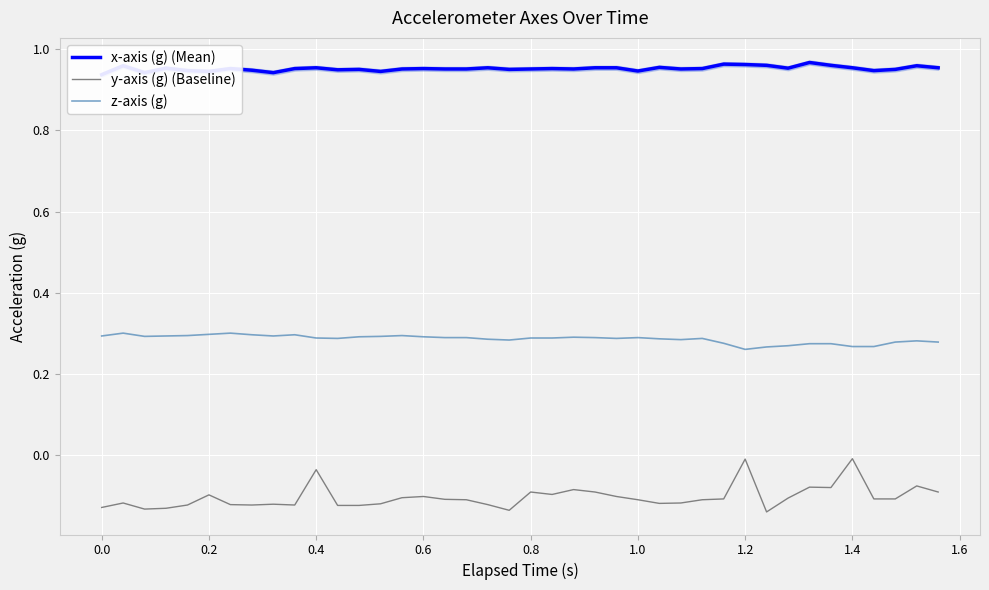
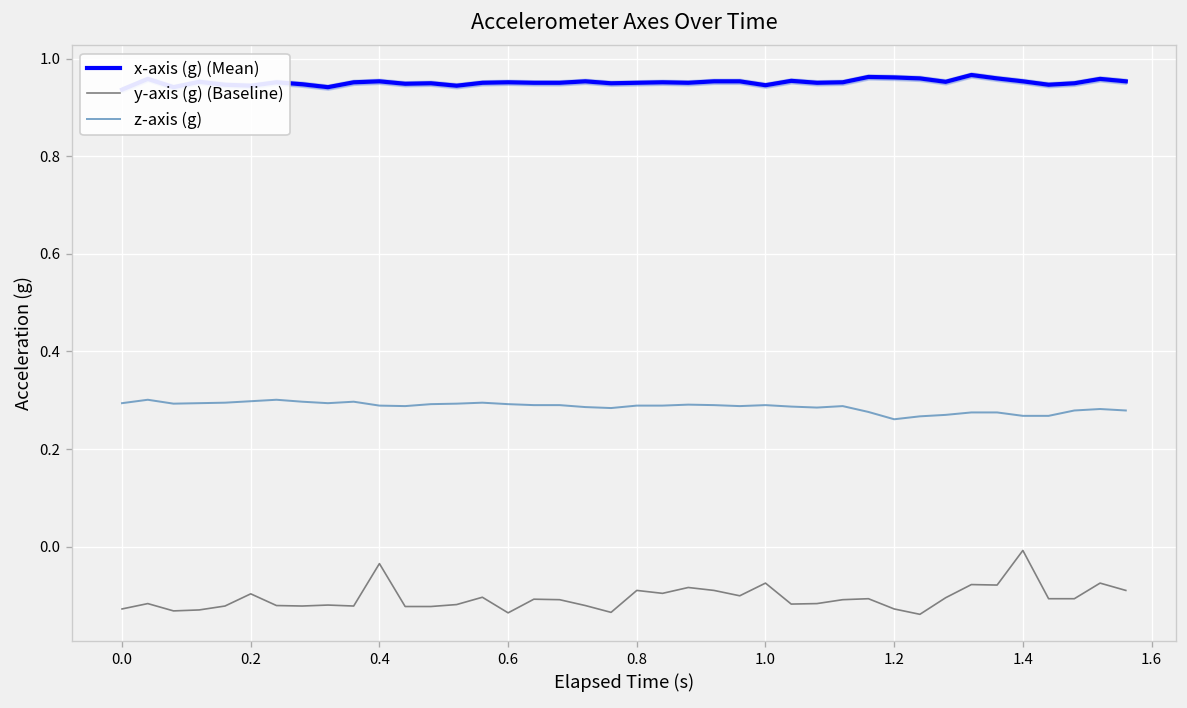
  {
    "y-axis (g) (Baseline)": {
      "0.0": -0.13,
      "0.2": -0.10,
      "0.4": -0.04,
-     "0.6": -0.10,
+     "0.6": -0.14,
      "0.8": -0.09,
-     "1.0": -0.11,
-     "1.2": -0.01,
+     "1.0": -0.08,
+     "1.2": -0.13,
      "1.4": -0.01
    }
  }
